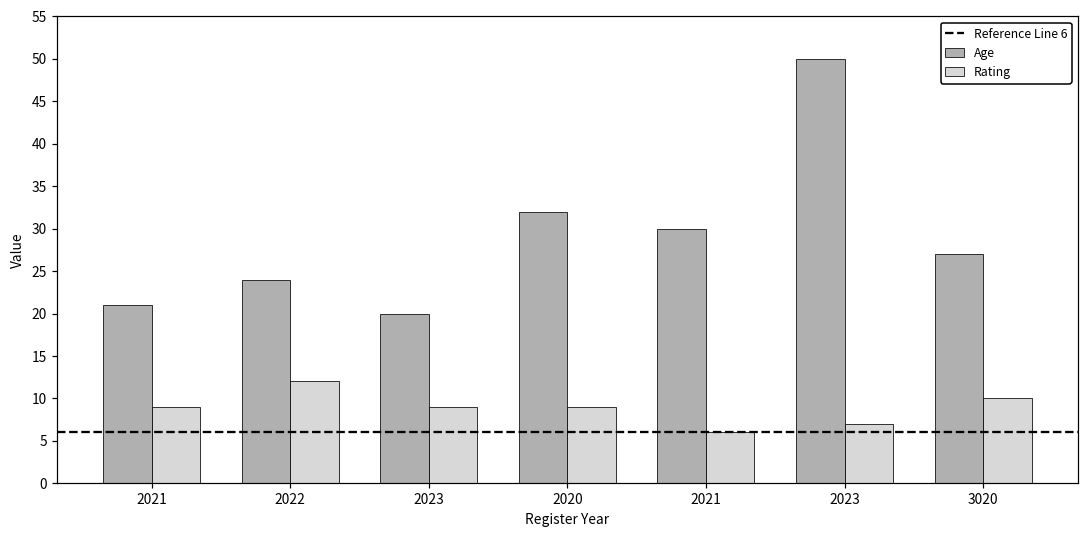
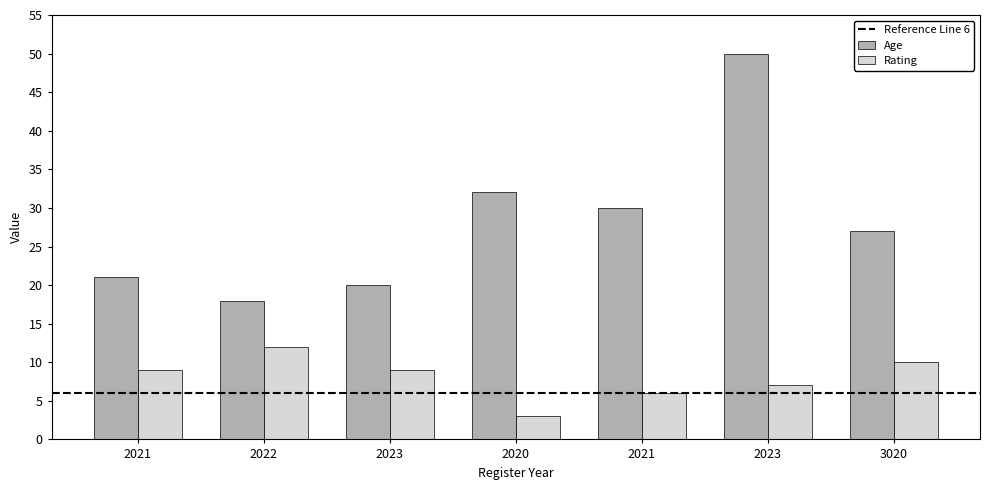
  {
    "Age": {
-     "2022": 24,
+     "2022": 18,
      "2020": 32,
      "3020": 27
    },
    "Rating": {
      "2022": 12,
-     "2020": 9,
+     "2020": 3,
      "3020": 10
    }
  }
